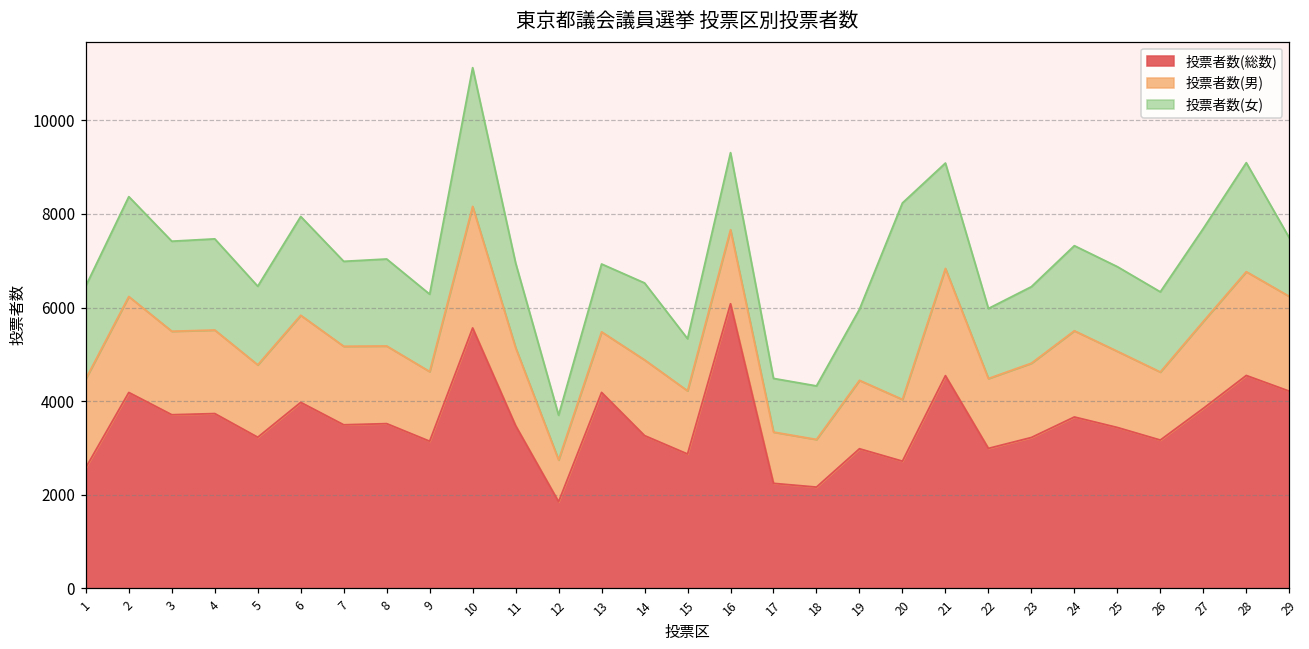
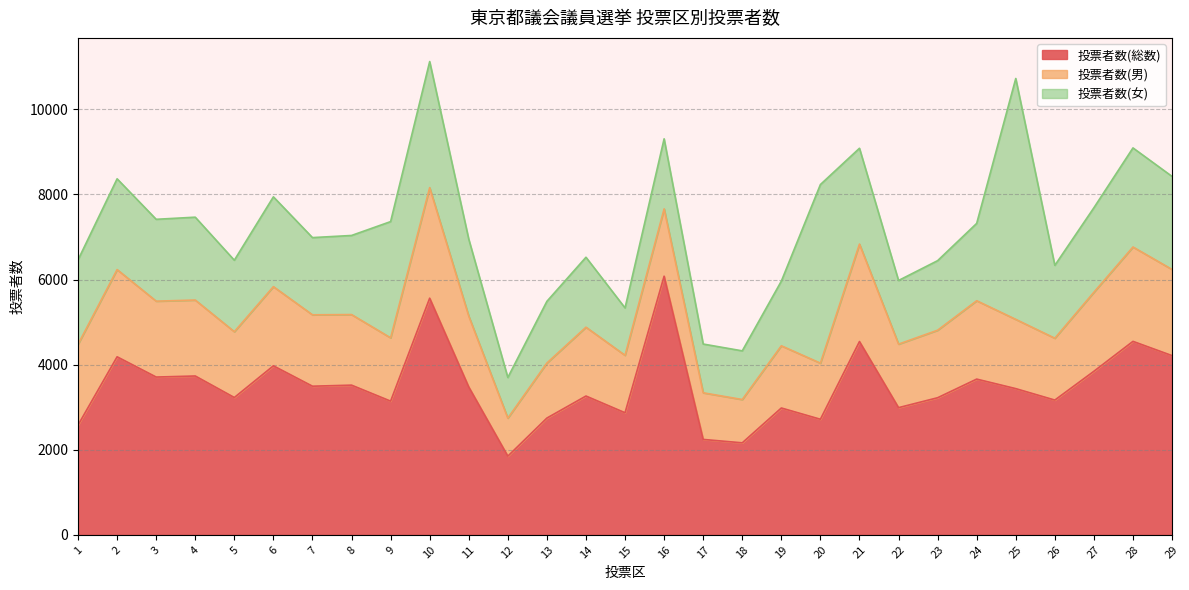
  {
    "投票者数(総数)": {
      "1": 2600,
      "2": 4200,
      "3": 3700,
      "4": 3700,
      "5": 3200,
      "6": 4000,
      "7": 3500,
      "8": 3500,
      "9": 3100,
      "10": 5600,
      "11": 3500,
      "12": 1800,
-     "13": 4200,
+     "13": 2700,
      "14": 3300,
      "15": 2900,
      "16": 6100,
      "17": 2200,
      "18": 2200,
      "19": 3000,
      "20": 2700,
      "21": 4500,
      "22": 3000,
      "23": 3200,
      "24": 3700,
      "25": 3400,
      "26": 3200,
      "27": 3800,
      "28": 4500,
      "29": 4200
    },
    "投票者数(男)": {
      "1": 1900,
      "2": 2100,
      "3": 1800,
      "4": 1800,
      "5": 1500,
      "6": 1900,
      "7": 1700,
      "8": 1700,
      "9": 1500,
      "10": 2600,
      "11": 1700,
      "12": 900,
      "13": 1300,
      "14": 1600,
      "15": 1400,
      "16": 1600,
      "17": 1100,
      "18": 1000,
      "19": 1500,
      "20": 1300,
      "21": 2300,
      "22": 1500,
      "23": 1600,
      "24": 1800,
      "25": 1600,
      "26": 1500,
      "27": 1900,
      "28": 2200,
      "29": 2000
    },
    "投票者数(女)": {
      "1": 2000,
      "2": 2100,
      "3": 1900,
      "4": 1900,
      "5": 1700,
      "6": 2100,
      "7": 1800,
      "8": 1900,
-     "9": 1700,
+     "9": 2700,
      "10": 3000,
      "11": 1800,
      "12": 1000,
      "13": 1500,
      "14": 1600,
      "15": 1100,
      "16": 1600,
      "17": 1100,
      "18": 1100,
      "19": 1500,
      "20": 4200,
      "21": 2300,
      "22": 1500,
      "23": 1600,
      "24": 1800,
-     "25": 1800,
+     "25": 5700,
      "26": 1700,
      "27": 2000,
      "28": 2300,
-     "29": 1300
+     "29": 2200
    }
  }
